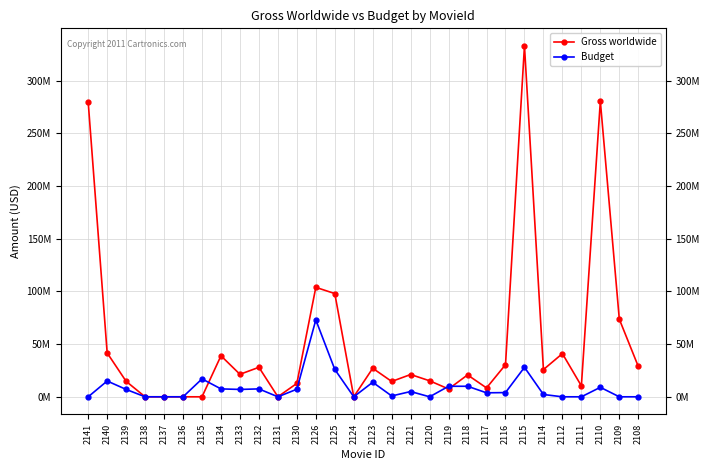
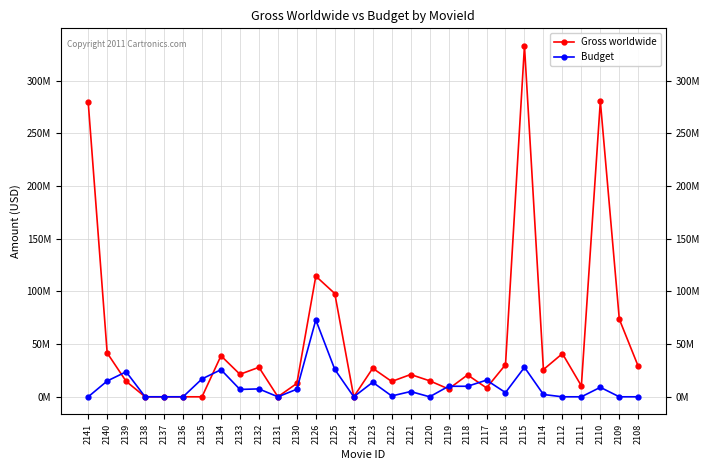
  {
    "Gross worldwide": {
      "2141": 280000000,
      "2140": 42000000,
      "2139": 15000000,
      "2135": 0,
      "2134": 39000000,
      "2133": 21000000,
      "2132": 28000000,
      "2130": 13000000,
-     "2126": 104000000,
+     "2126": 115000000,
      "2125": 98000000,
      "2123": 27000000,
      "2122": 15000000,
      "2121": 21000000,
      "2120": 15000000,
      "2119": 7000000,
      "2118": 21000000,
      "2117": 8000000,
      "2116": 30000000,
      "2115": 333000000,
      "2114": 26000000,
      "2112": 41000000,
      "2111": 10000000,
      "2110": 281000000,
      "2109": 74000000,
      "2108": 29000000
    },
    "Budget": {
      "2141": 0,
      "2140": 15000000,
-     "2139": 7000000,
+     "2139": 24000000,
      "2135": 17000000,
-     "2134": 8000000,
+     "2134": 26000000,
      "2133": 7000000,
      "2132": 8000000,
      "2130": 7000000,
      "2126": 73000000,
      "2125": 26000000,
      "2123": 14000000,
      "2122": 1000000,
      "2121": 5000000,
      "2120": 0,
      "2119": 10000000,
      "2118": 10000000,
-     "2117": 4000000,
+     "2117": 16000000,
      "2116": 4000000,
      "2115": 28000000,
      "2114": 2000000,
      "2112": 0,
      "2111": 0,
      "2110": 9000000,
      "2109": 0,
      "2108": 0
    }
  }
